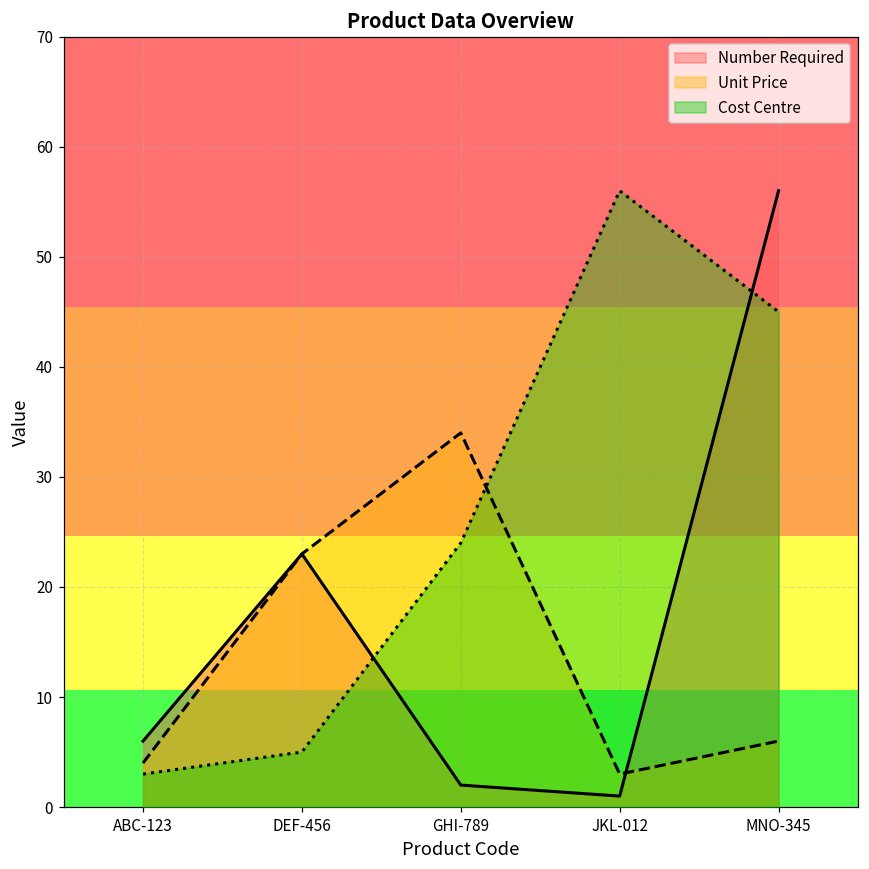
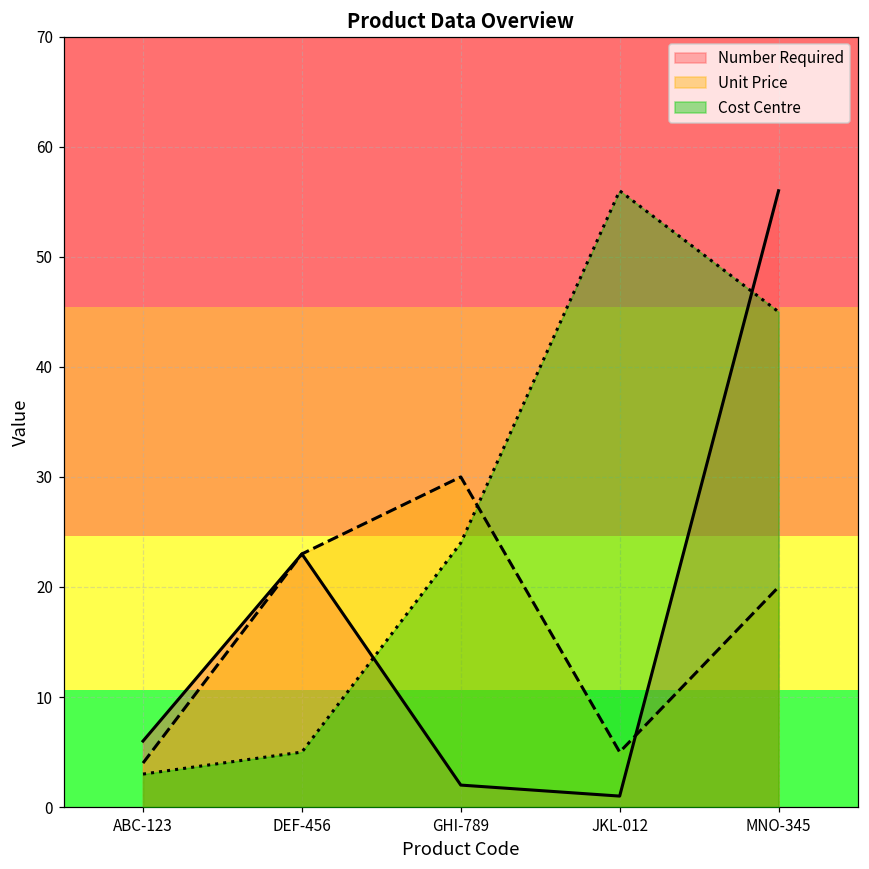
  {
    "Number Required": {
      "ABC-123": 6,
      "GHI-789": 2,
      "JKL-012": 1,
      "MNO-345": 56
    },
    "Unit Price": {
      "ABC-123": 4,
-     "GHI-789": 34,
-     "JKL-012": 3,
-     "MNO-345": 6
+     "GHI-789": 30,
+     "JKL-012": 5,
+     "MNO-345": 20
    },
    "Cost Centre": {
      "ABC-123": 3,
      "DEF-456": 5,
      "GHI-789": 24,
      "JKL-012": 56,
      "MNO-345": 45
    }
  }
